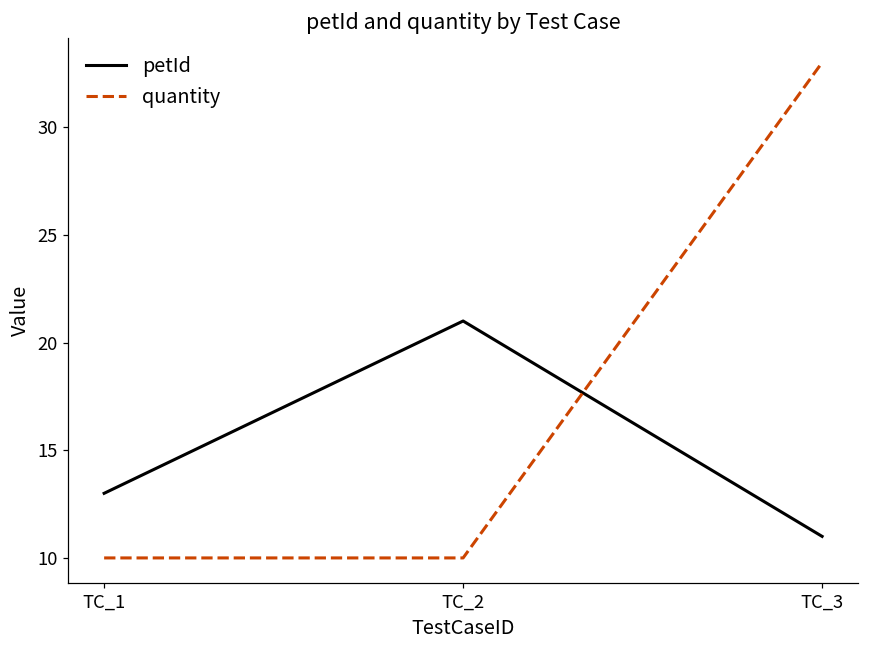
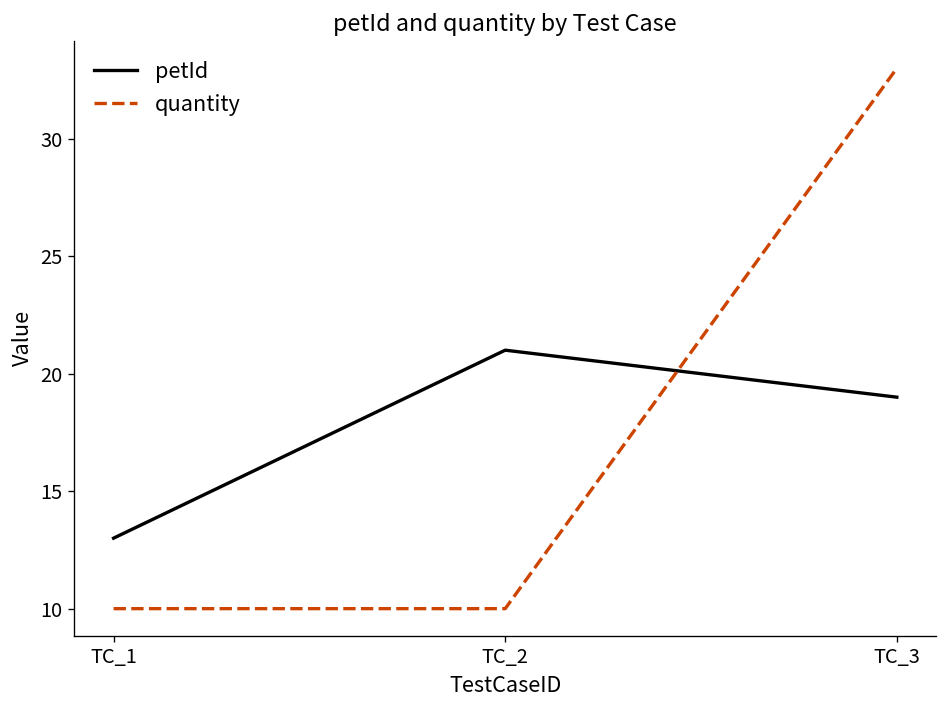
  {
    "petId": {
      "TC_1": 13,
      "TC_2": 21,
-     "TC_3": 11
+     "TC_3": 19
    },
    "quantity": {
      "TC_1": 10,
      "TC_2": 10,
      "TC_3": 33
    }
  }
